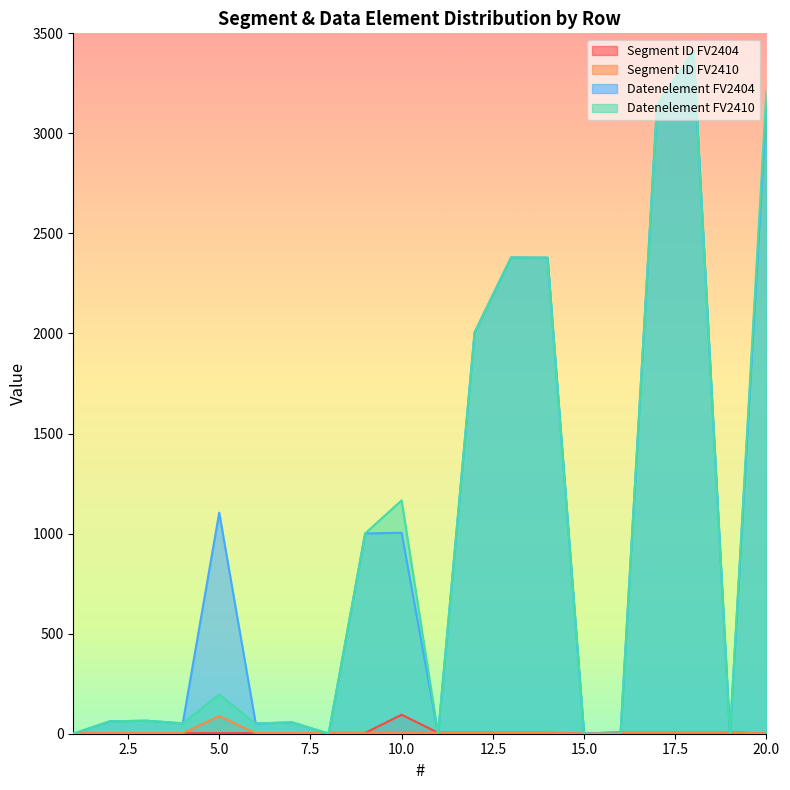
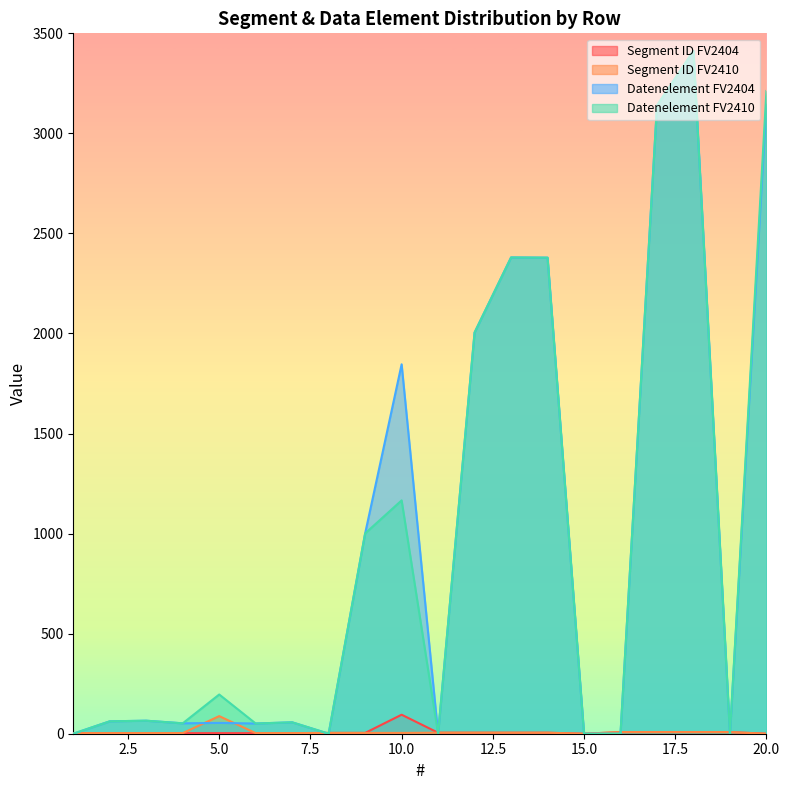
  {
    "Datenelement FV2404": {
-     "5.0": 1110,
-     "10.0": 1000,
+     "5.0": 50,
+     "10.0": 1850,
      "20.0": 3150
    },
    "Datenelement FV2410": {
      "5.0": 200,
      "10.0": 1170,
      "20.0": 3210
    }
  }
